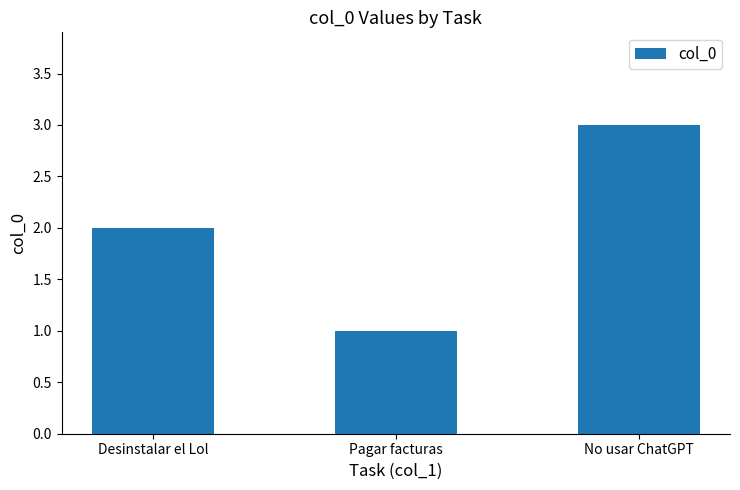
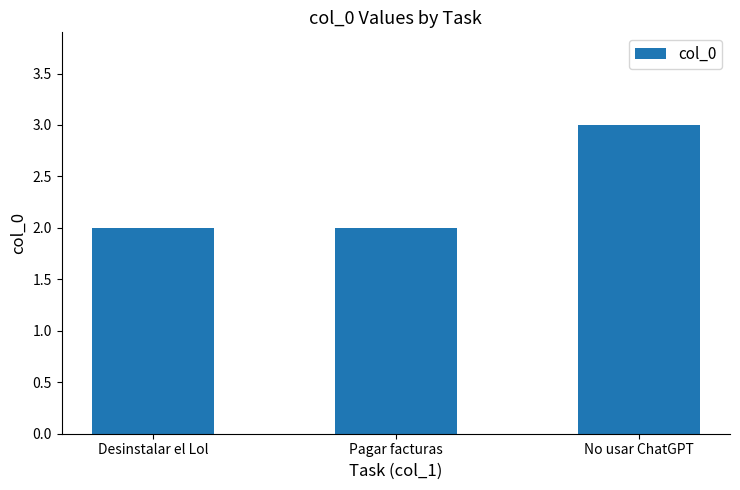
  {
    "Desinstalar el Lol": 2,
-   "Pagar facturas": 1,
+   "Pagar facturas": 2,
    "No usar ChatGPT": 3
  }
